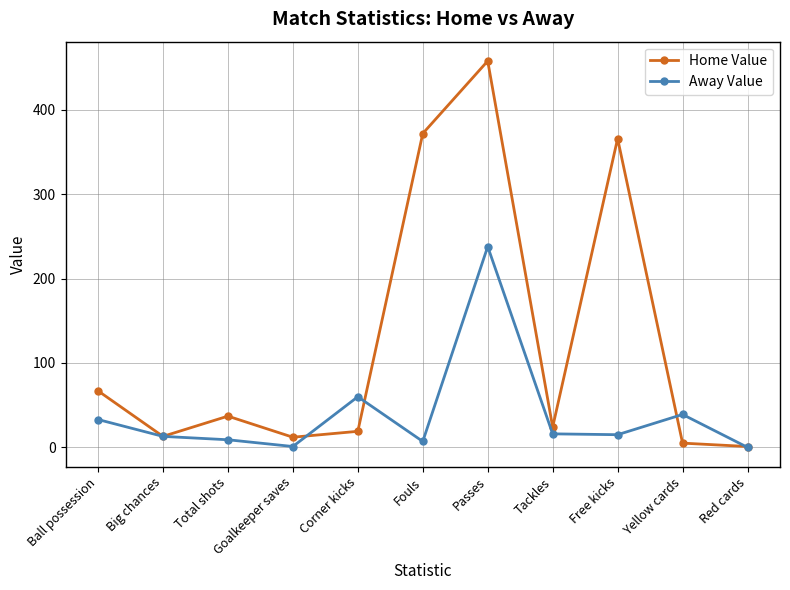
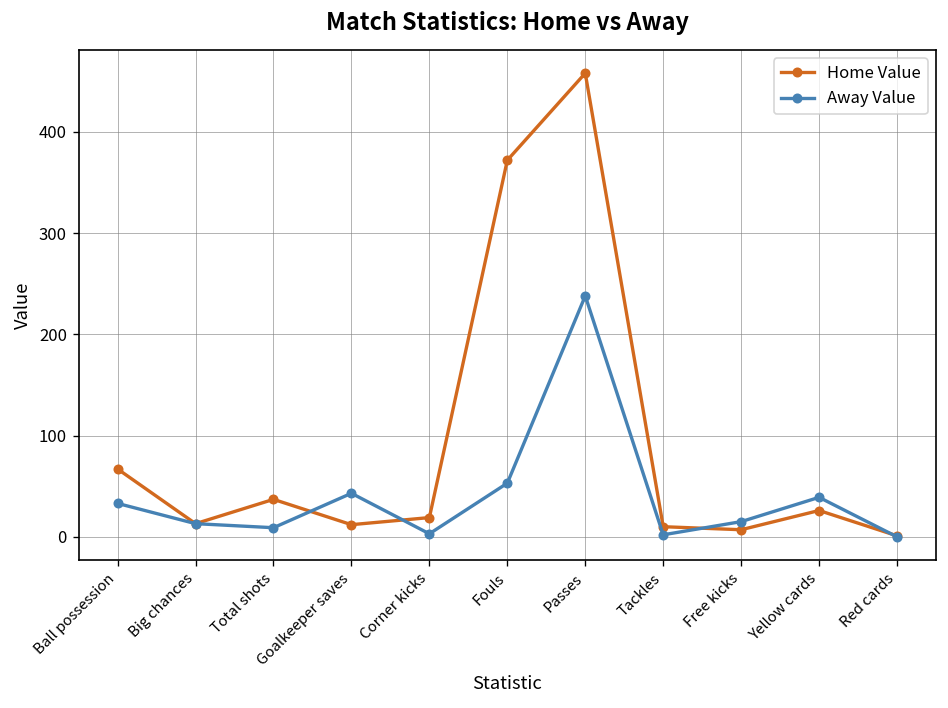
  {
    "Home Value": {
      "Ball possession": 70,
      "Total shots": 40,
      "Goalkeeper saves": 10,
      "Corner kicks": 20,
      "Fouls": 370,
      "Passes": 460,
-     "Tackles": 20,
-     "Free kicks": 370,
-     "Yellow cards": 10
+     "Tackles": 10,
+     "Free kicks": 10,
+     "Yellow cards": 30
    },
    "Away Value": {
      "Ball possession": 30,
      "Total shots": 10,
-     "Goalkeeper saves": 0,
-     "Corner kicks": 60,
-     "Fouls": 10,
+     "Goalkeeper saves": 40,
+     "Corner kicks": 0,
+     "Fouls": 50,
      "Passes": 240,
-     "Tackles": 20,
+     "Tackles": 0,
      "Free kicks": 20,
      "Yellow cards": 40
    }
  }
